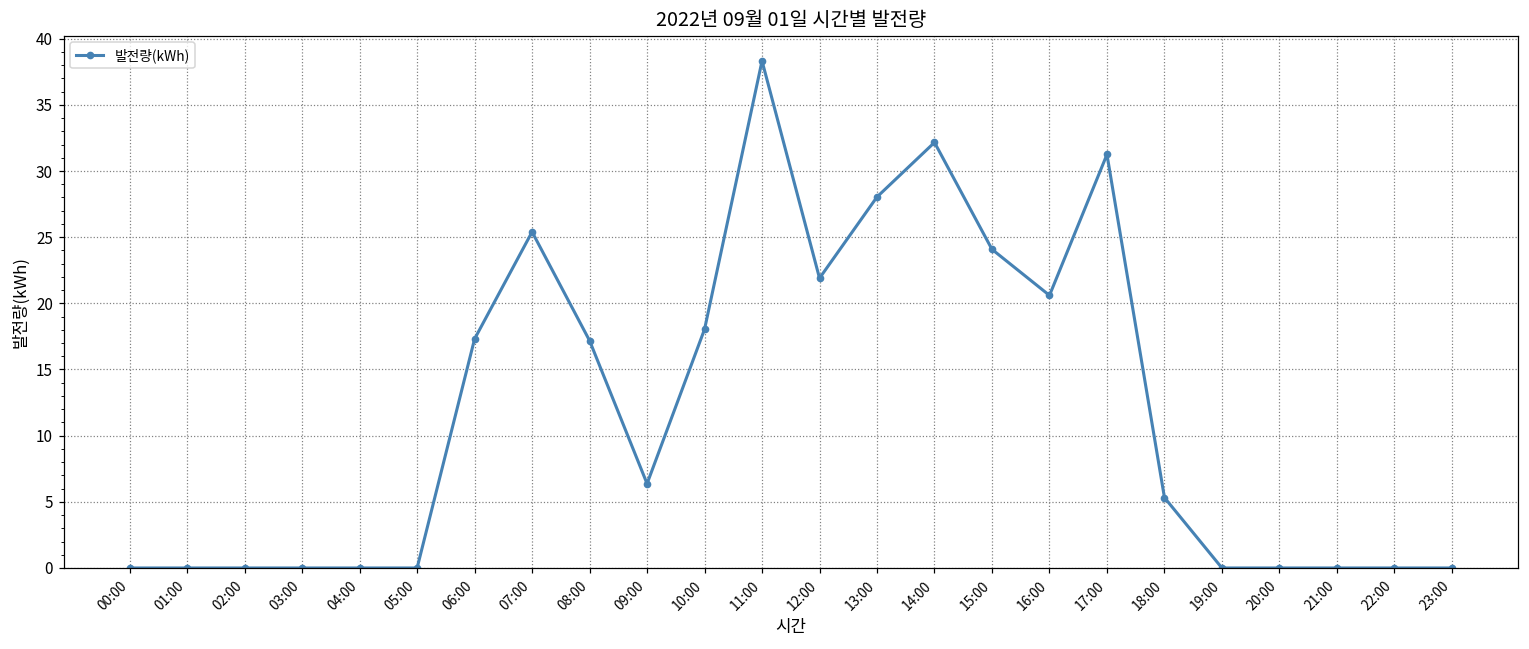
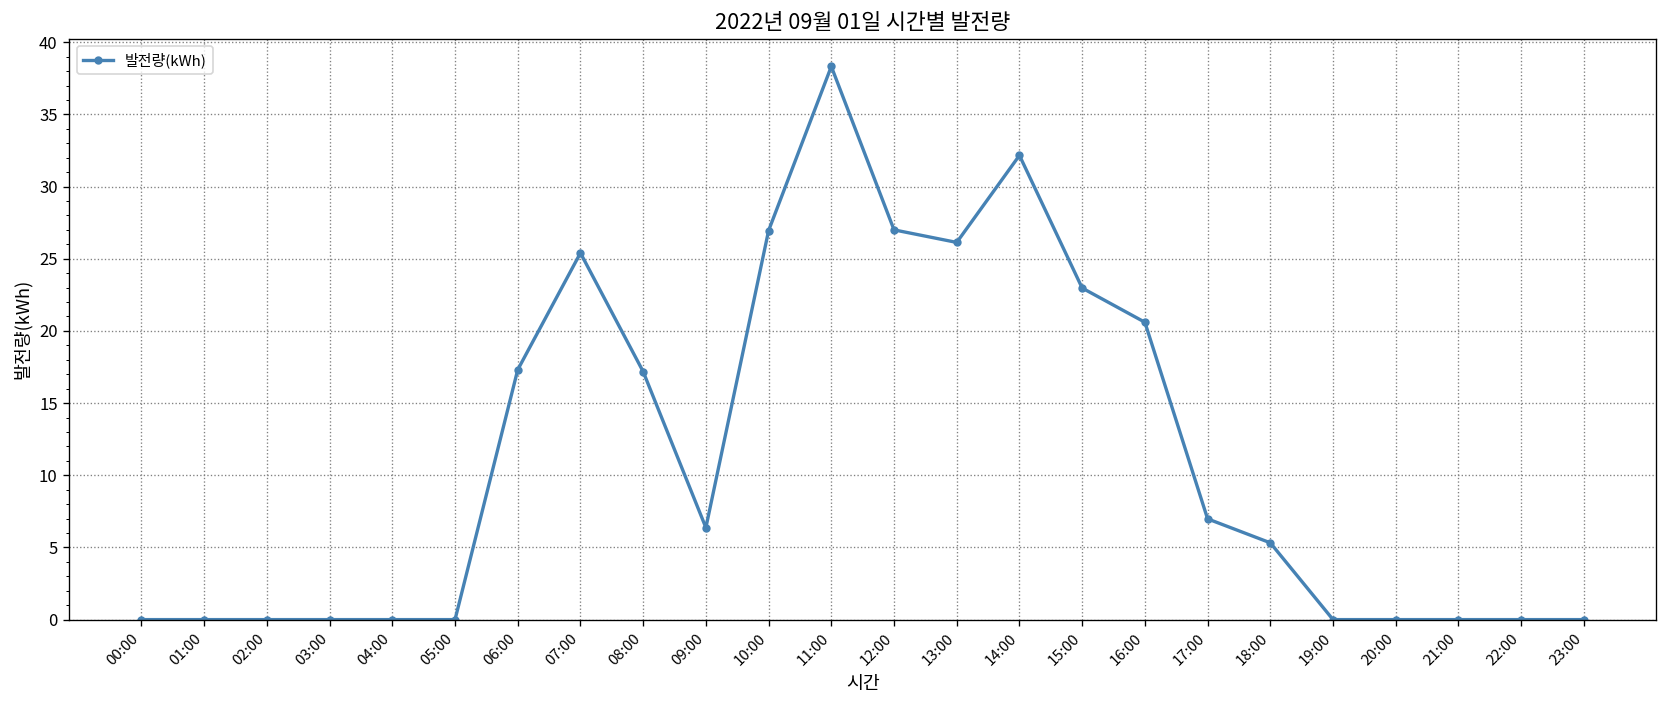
  {
    "00:00": 0.0,
    "01:00": 0.0,
    "02:00": 0.0,
    "03:00": 0.0,
    "04:00": 0.0,
    "05:00": 0.0,
    "06:00": 17.3,
    "07:00": 25.4,
    "08:00": 17.2,
    "09:00": 6.4,
-   "10:00": 18.0,
+   "10:00": 27.0,
    "11:00": 38.3,
-   "12:00": 21.9,
-   "13:00": 28.0,
+   "12:00": 27.0,
+   "13:00": 26.1,
    "14:00": 32.2,
-   "15:00": 24.1,
+   "15:00": 23.0,
    "16:00": 20.6,
-   "17:00": 31.3,
+   "17:00": 7.0,
    "18:00": 5.3,
    "19:00": 0.0,
    "20:00": 0.0,
    "21:00": 0.0,
    "22:00": 0.0,
    "23:00": 0.0
  }
